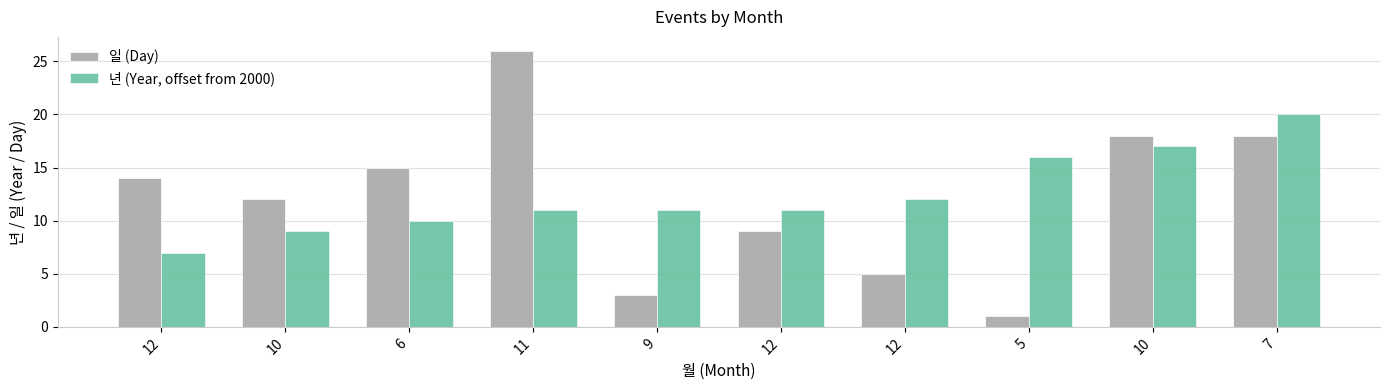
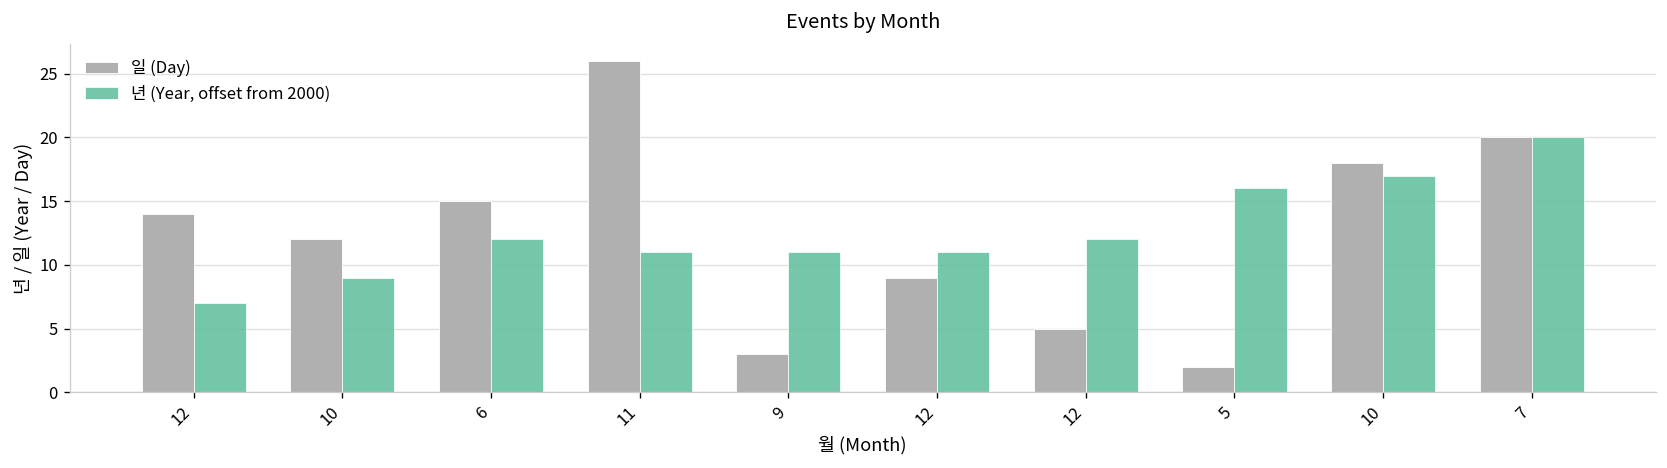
  {
    "일 (Day)": {
      "6": 15,
      "11": 26,
      "9": 3,
-     "5": 1,
-     "7": 18
+     "5": 2,
+     "7": 20
    },
    "년 (Year, offset from 2000)": {
-     "6": 10.0,
+     "6": 12.0,
      "11": 11.0,
      "9": 11.0,
      "5": 16.0,
      "7": 20.0
    }
  }
